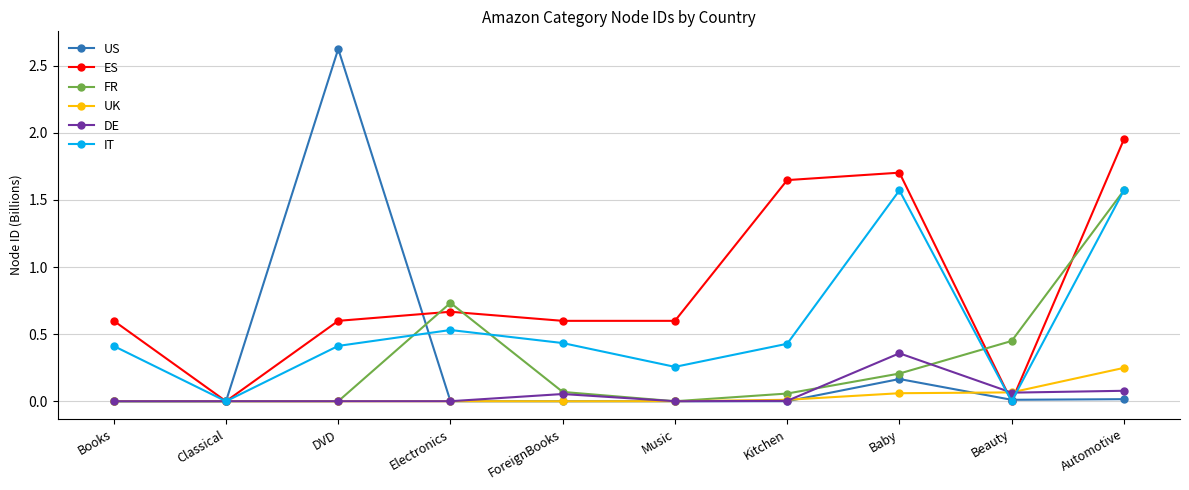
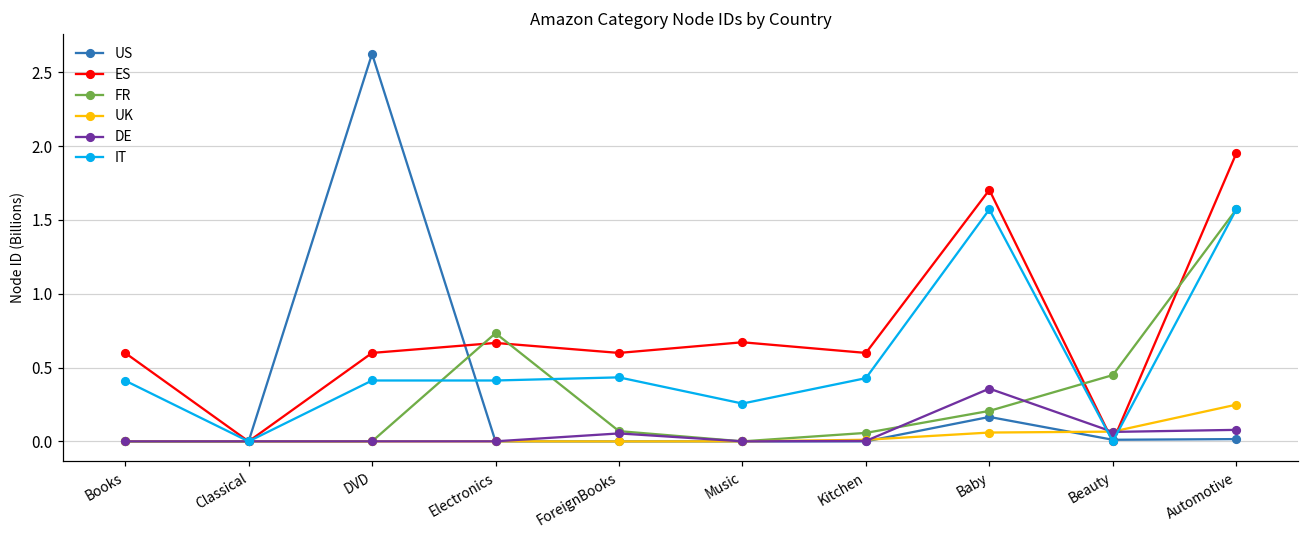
  {
    "US": {
      "DVD": 2.63,
      "Baby": 0.17,
      "Automotive": 0.02
    },
    "ES": {
      "Books": 0.60,
      "DVD": 0.60,
      "Electronics": 0.67,
      "ForeignBooks": 0.60,
-     "Music": 0.60,
-     "Kitchen": 1.65,
+     "Music": 0.67,
+     "Kitchen": 0.60,
      "Baby": 1.70,
      "Automotive": 1.95
    },
    "FR": {
      "Electronics": 0.73,
      "Kitchen": 0.06,
      "Baby": 0.21,
      "Beauty": 0.45
    },
    "UK": {
      "Baby": 0.06,
      "Automotive": 0.25
    },
    "DE": {
      "Baby": 0.36,
      "Automotive": 0.08
    },
    "IT": {
      "Books": 0.41,
      "DVD": 0.41,
-     "Electronics": 0.53,
+     "Electronics": 0.41,
      "ForeignBooks": 0.43,
      "Music": 0.26,
      "Kitchen": 0.43,
      "Baby": 1.57
    }
  }
